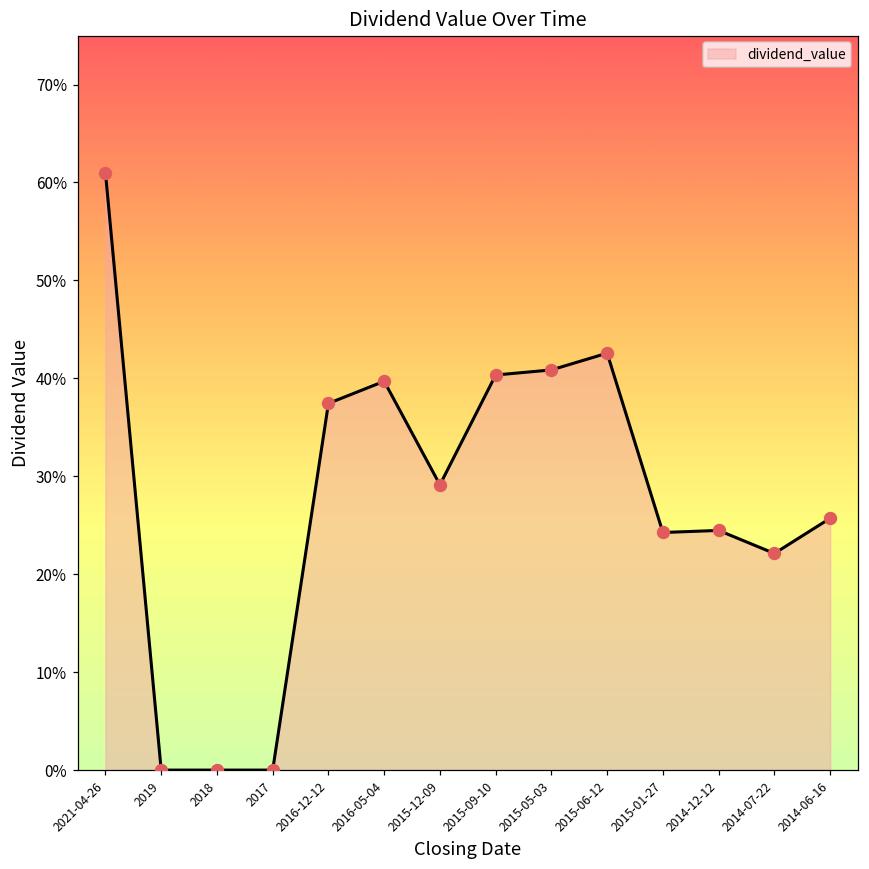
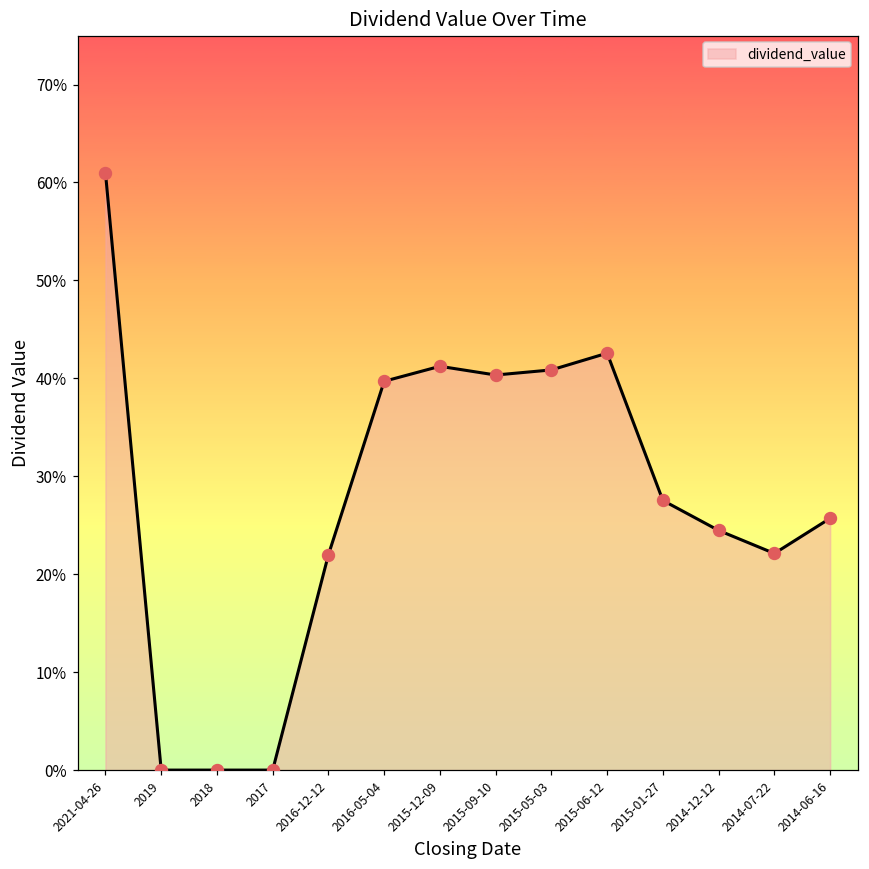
  {
    "2021-04-26": "61%",
    "2019": "0%",
    "2018": "0%",
    "2017": "0%",
-   "2016-12-12": "37%",
+   "2016-12-12": "22%",
    "2016-05-04": "40%",
-   "2015-12-09": "29%",
+   "2015-12-09": "41%",
    "2015-09-10": "40%",
    "2015-05-03": "41%",
    "2015-06-12": "43%",
-   "2015-01-27": "24%",
+   "2015-01-27": "28%",
    "2014-12-12": "24%",
    "2014-07-22": "22%",
    "2014-06-16": "26%"
  }
